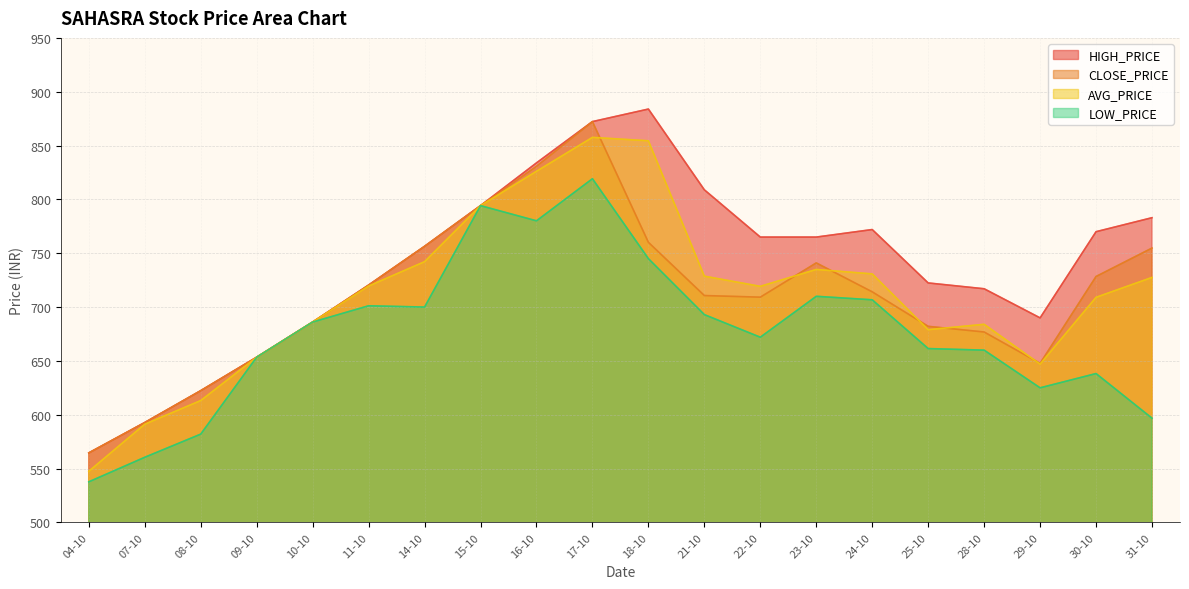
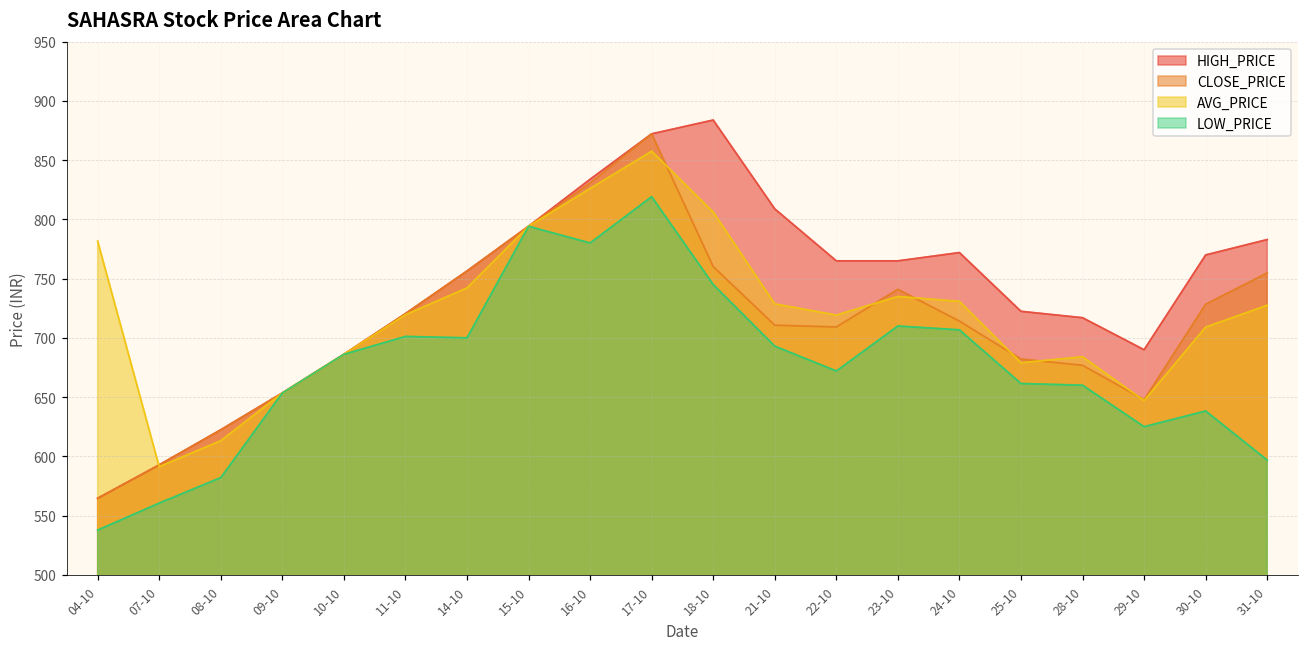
  {
    "AVG_PRICE": {
-     "04-10": 547,
+     "04-10": 782,
      "08-10": 613,
      "14-10": 742,
      "16-10": 826,
      "17-10": 858,
-     "18-10": 854,
+     "18-10": 806,
      "21-10": 729,
      "22-10": 719,
      "23-10": 735,
      "24-10": 731,
      "25-10": 679,
      "28-10": 684,
      "30-10": 709,
      "31-10": 728
    },
    "LOW_PRICE": {
      "04-10": 538,
      "07-10": 561,
      "08-10": 582,
      "11-10": 701,
      "14-10": 700,
      "16-10": 780,
      "17-10": 819,
      "18-10": 745,
      "21-10": 693,
      "22-10": 672,
      "23-10": 710,
      "24-10": 707,
      "25-10": 661,
      "28-10": 660,
      "29-10": 625,
      "30-10": 638,
      "31-10": 597
    }
  }
